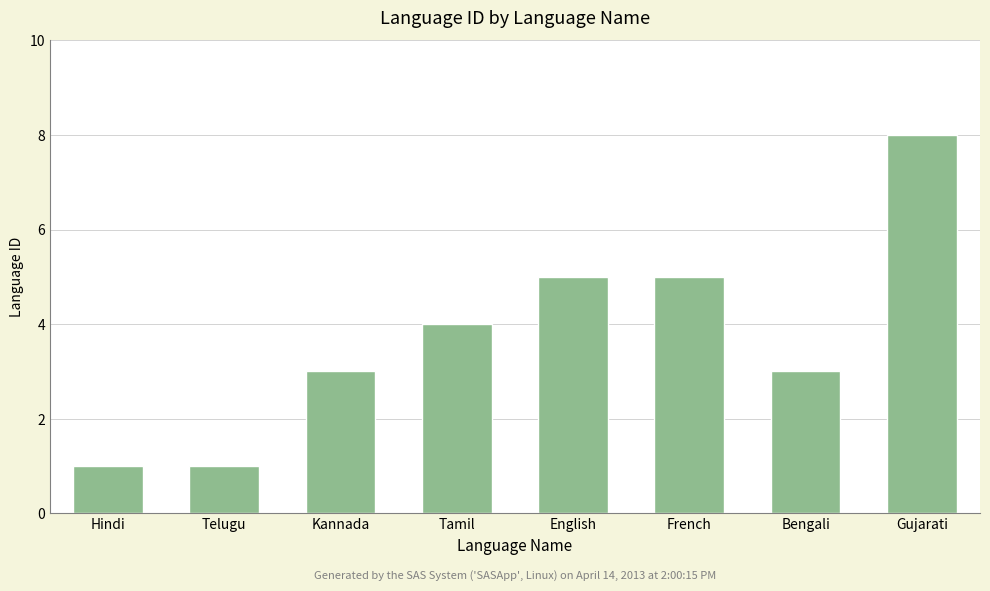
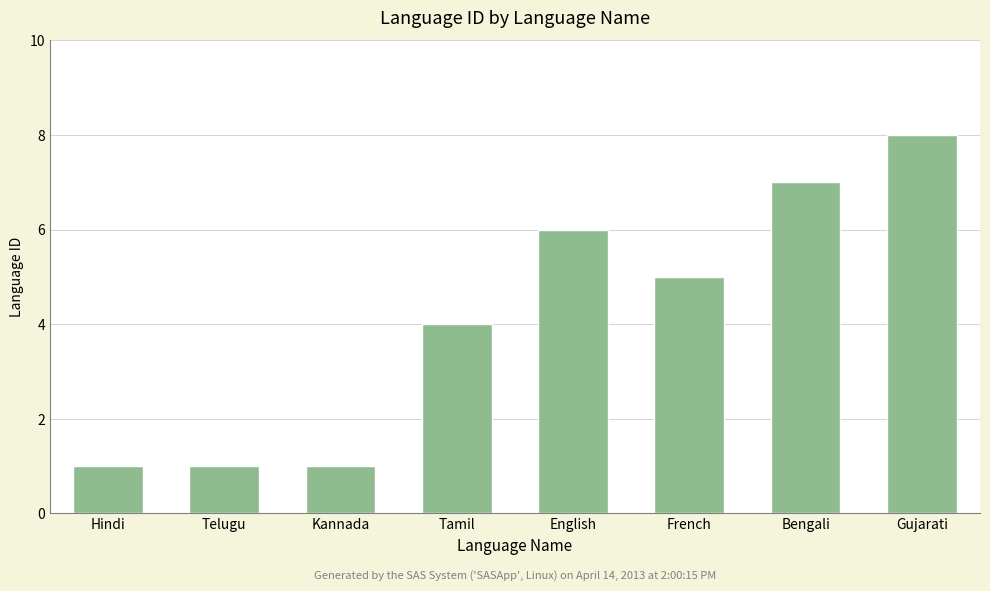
  {
    "Hindi": 1,
    "Telugu": 1,
-   "Kannada": 3,
+   "Kannada": 1,
    "Tamil": 4,
-   "English": 5,
+   "English": 6,
    "French": 5,
-   "Bengali": 3,
+   "Bengali": 7,
    "Gujarati": 8
  }
